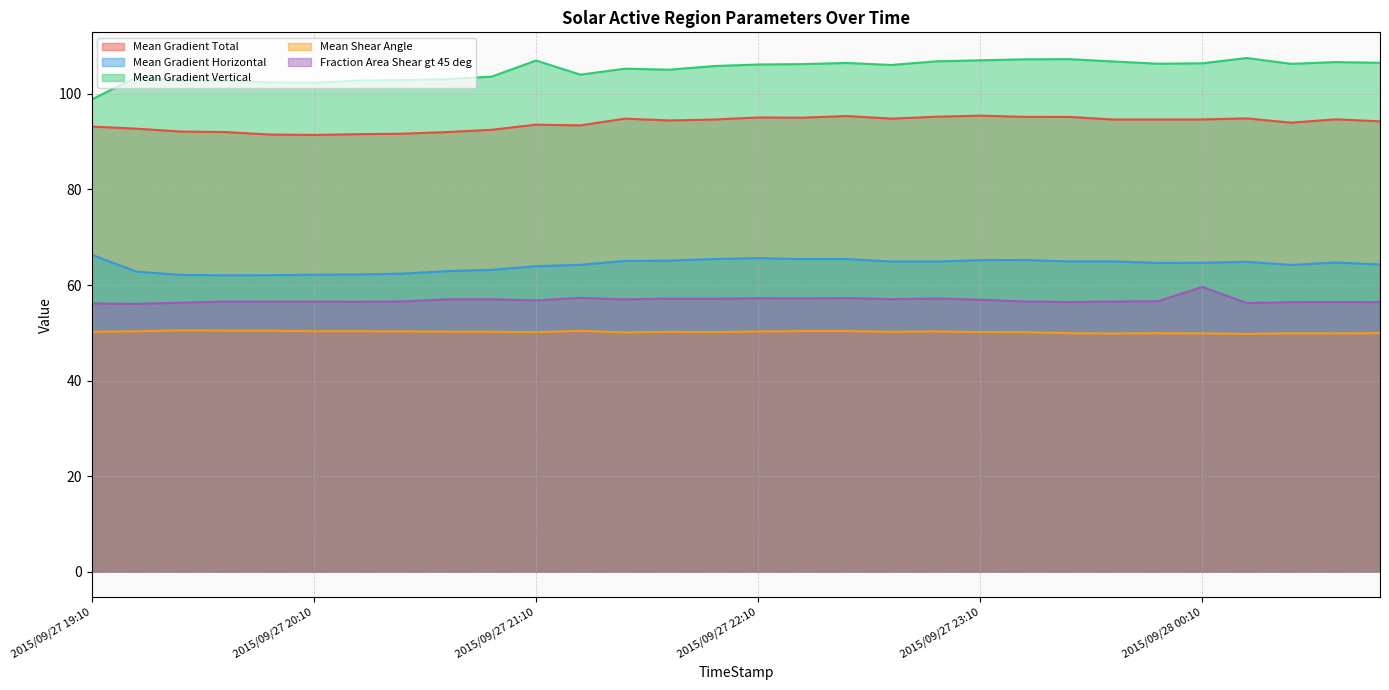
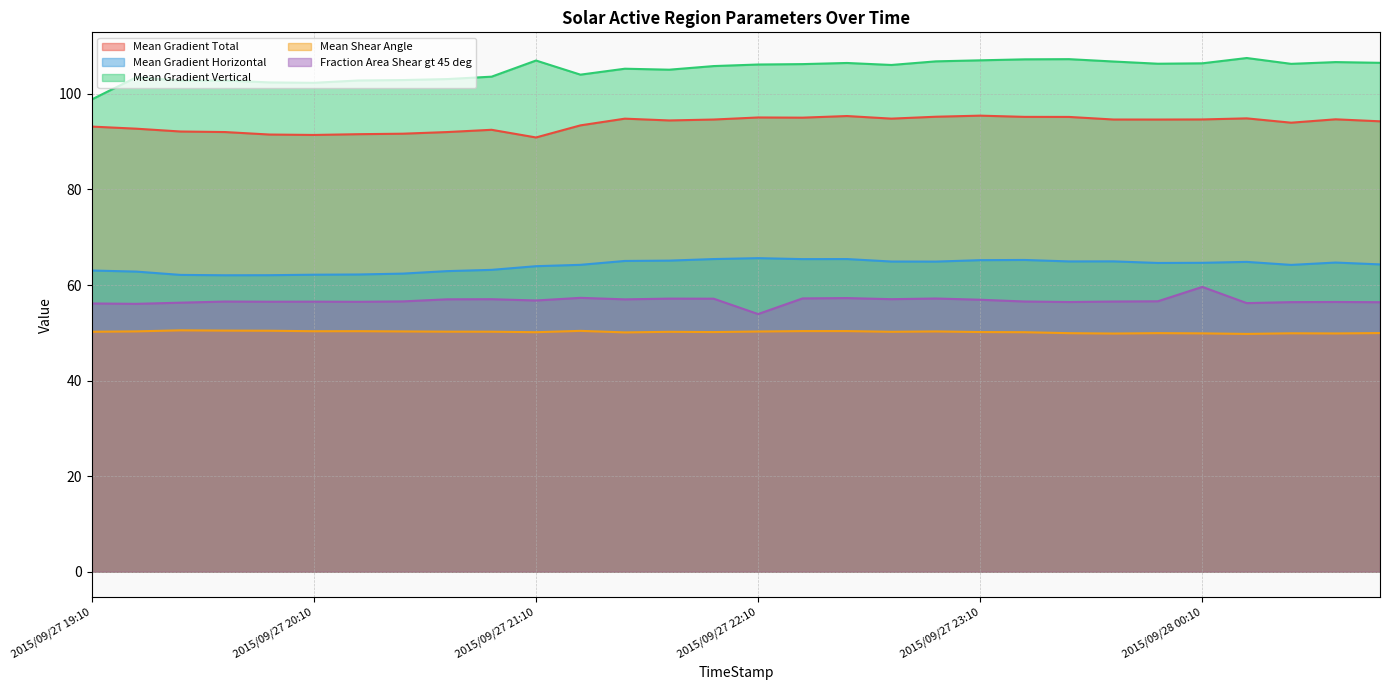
  {
    "Mean Gradient Total": {
      "2015/09/27 19:10": 93,
      "2015/09/27 20:10": 91,
-     "2015/09/27 21:10": 94,
+     "2015/09/27 21:10": 91,
      "2015/09/27 22:10": 95,
      "2015/09/27 23:10": 95,
      "2015/09/28 00:10": 95
    },
    "Mean Gradient Horizontal": {
-     "2015/09/27 19:10": 66,
+     "2015/09/27 19:10": 63,
      "2015/09/27 20:10": 62,
      "2015/09/27 21:10": 64,
      "2015/09/27 22:10": 66,
      "2015/09/27 23:10": 65,
      "2015/09/28 00:10": 65
    },
    "Mean Gradient Vertical": {
      "2015/09/27 19:10": 99,
      "2015/09/27 21:10": 107,
      "2015/09/27 22:10": 106,
      "2015/09/27 23:10": 107,
      "2015/09/28 00:10": 106
    },
    "Mean Shear Angle": {
      "2015/09/27 19:10": 50,
      "2015/09/27 20:10": 50,
      "2015/09/27 21:10": 50,
      "2015/09/27 22:10": 50,
      "2015/09/27 23:10": 50,
      "2015/09/28 00:10": 50
    },
    "Fraction Area Shear gt 45 deg": {
      "2015/09/27 19:10": 56,
      "2015/09/27 20:10": 57,
      "2015/09/27 21:10": 57,
-     "2015/09/27 22:10": 57,
+     "2015/09/27 22:10": 54,
      "2015/09/27 23:10": 57,
      "2015/09/28 00:10": 60
    }
  }
